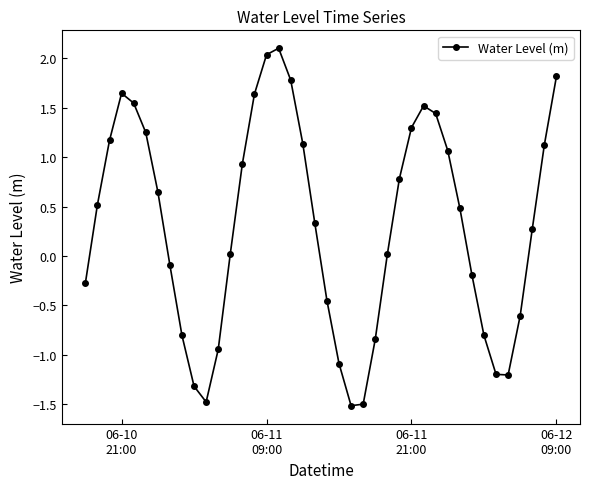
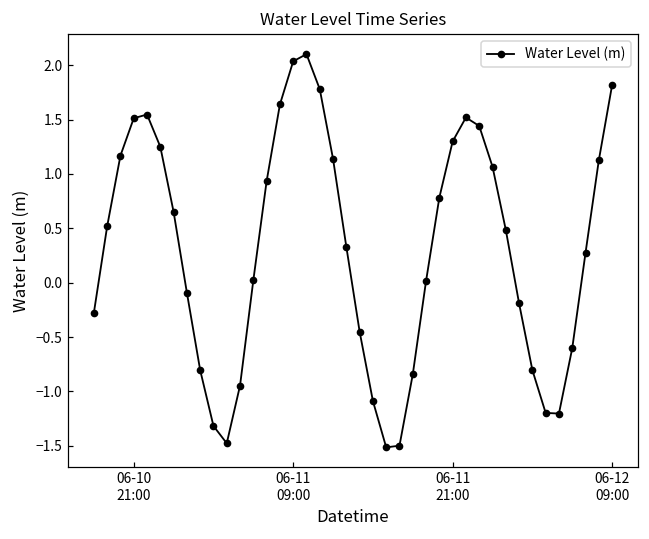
  {
-   "06-10 21:00": 1.6,
+   "06-10 21:00": 1.5,
    "06-11 09:00": 2.0,
    "06-11 21:00": 1.3,
    "06-12 09:00": 1.8
  }
